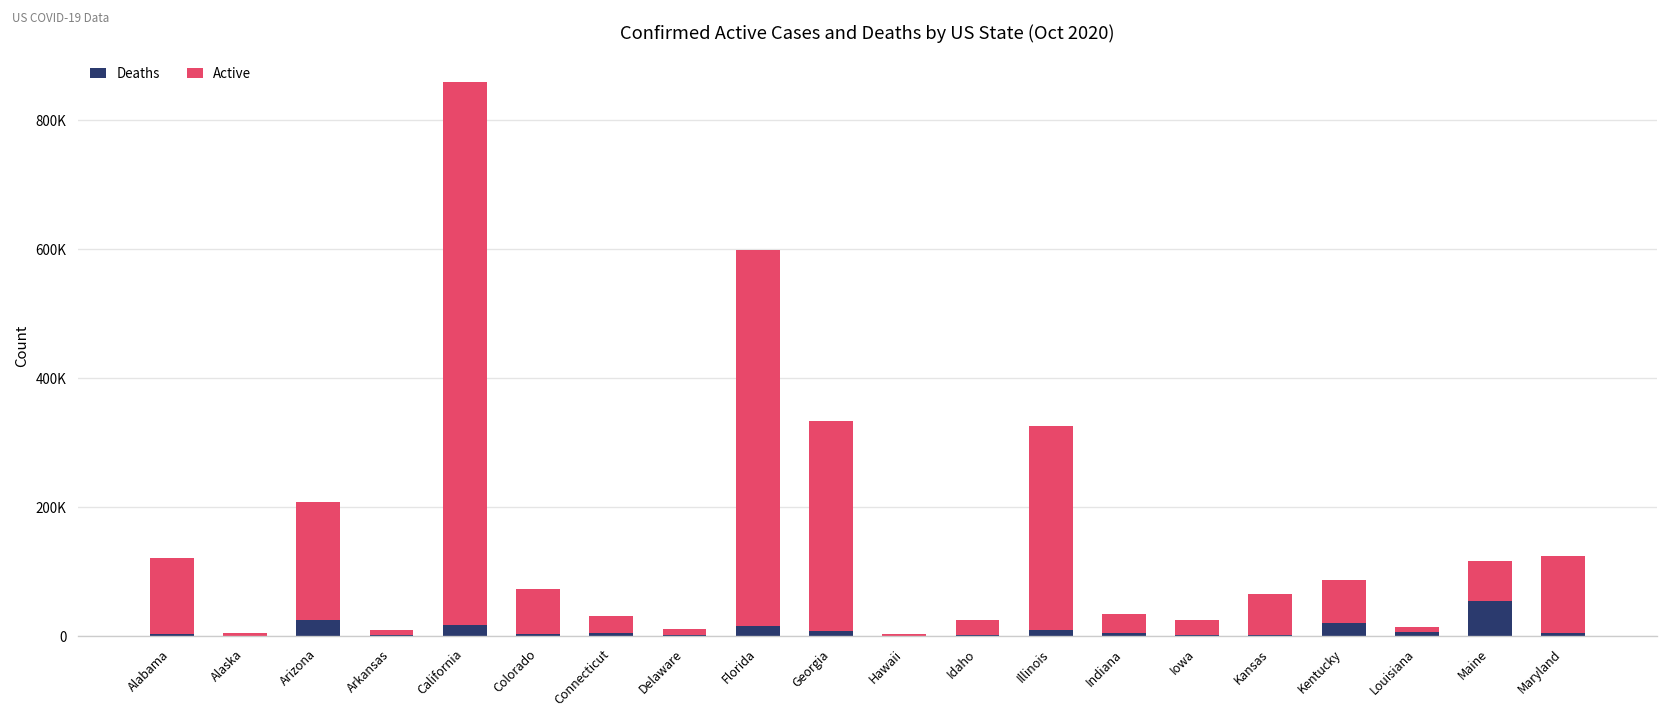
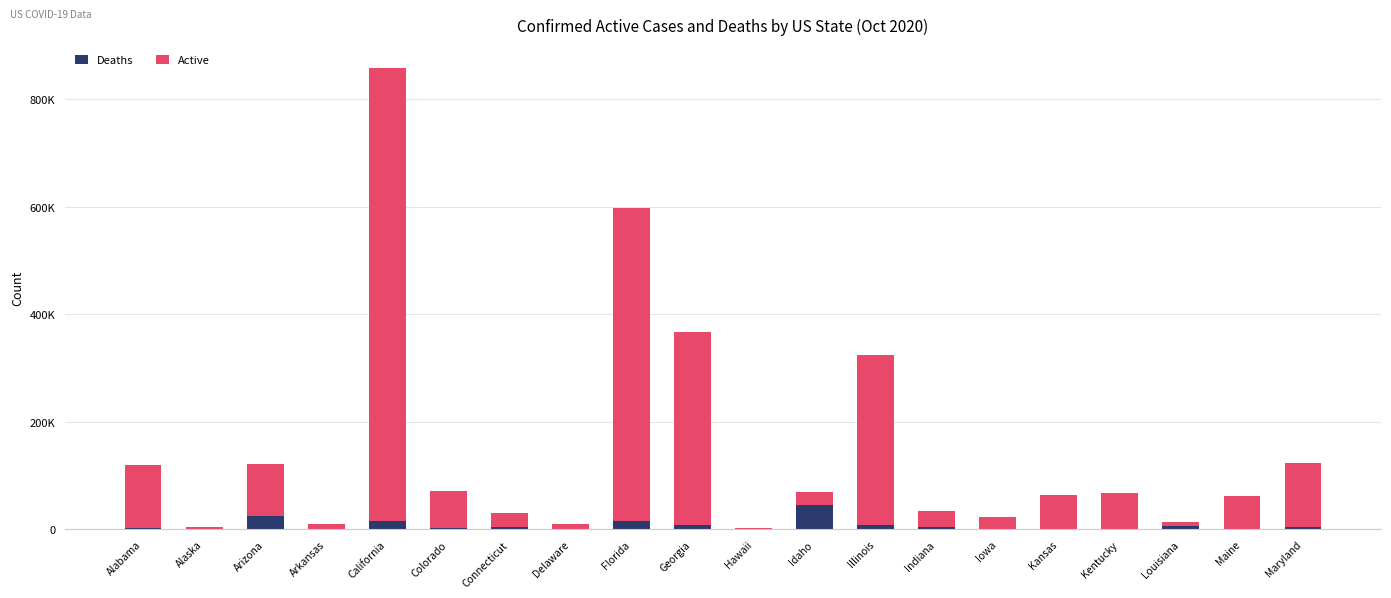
  {
    "Deaths": {
      "Arizona": 20000,
      "California": 20000,
      "Florida": 20000,
      "Georgia": 10000,
-     "Idaho": 0,
+     "Idaho": 50000,
      "Illinois": 10000,
-     "Kentucky": 20000,
+     "Kentucky": 0,
      "Louisiana": 10000,
-     "Maine": 50000
+     "Maine": 0
    },
    "Active": {
      "Alabama": 120000,
-     "Arizona": 180000,
+     "Arizona": 100000,
      "Arkansas": 10000,
      "California": 840000,
      "Colorado": 70000,
      "Connecticut": 30000,
      "Delaware": 10000,
      "Florida": 580000,
-     "Georgia": 320000,
+     "Georgia": 360000,
      "Idaho": 20000,
      "Illinois": 320000,
      "Indiana": 30000,
      "Iowa": 20000,
      "Kansas": 60000,
      "Kentucky": 70000,
      "Louisiana": 10000,
      "Maine": 60000,
      "Maryland": 120000
    }
  }
